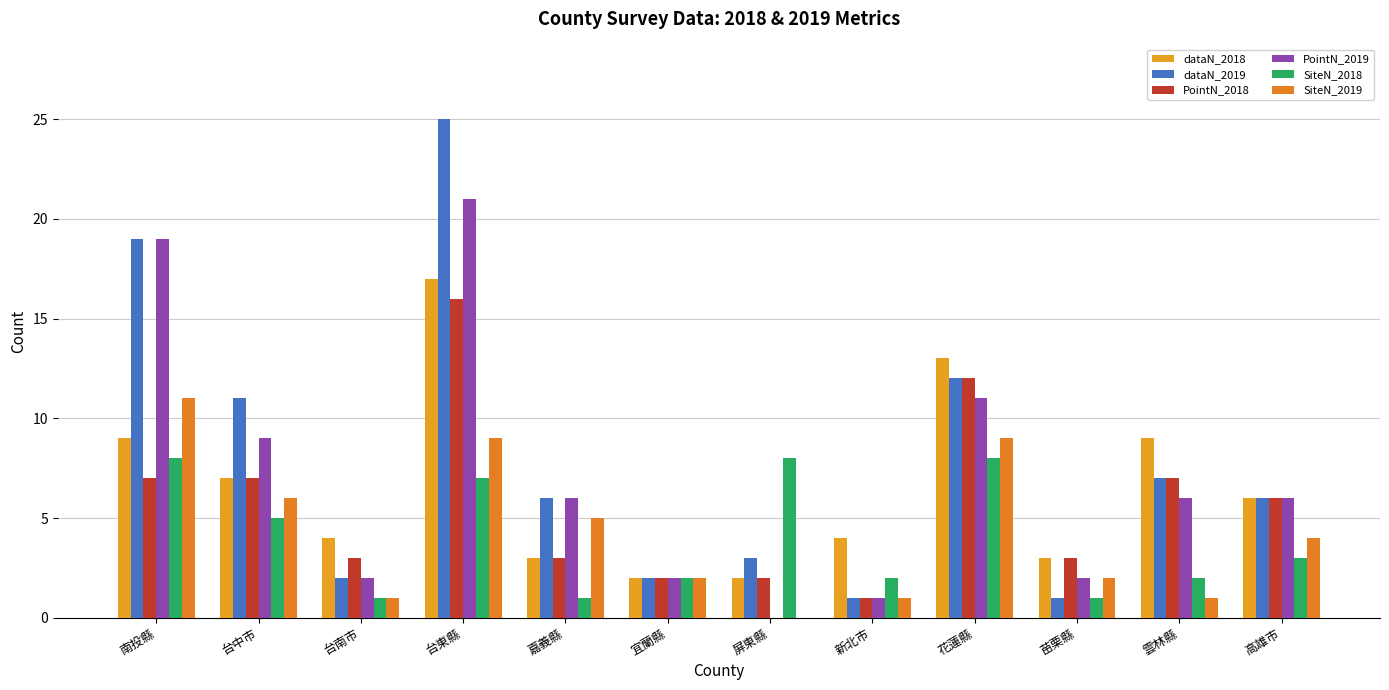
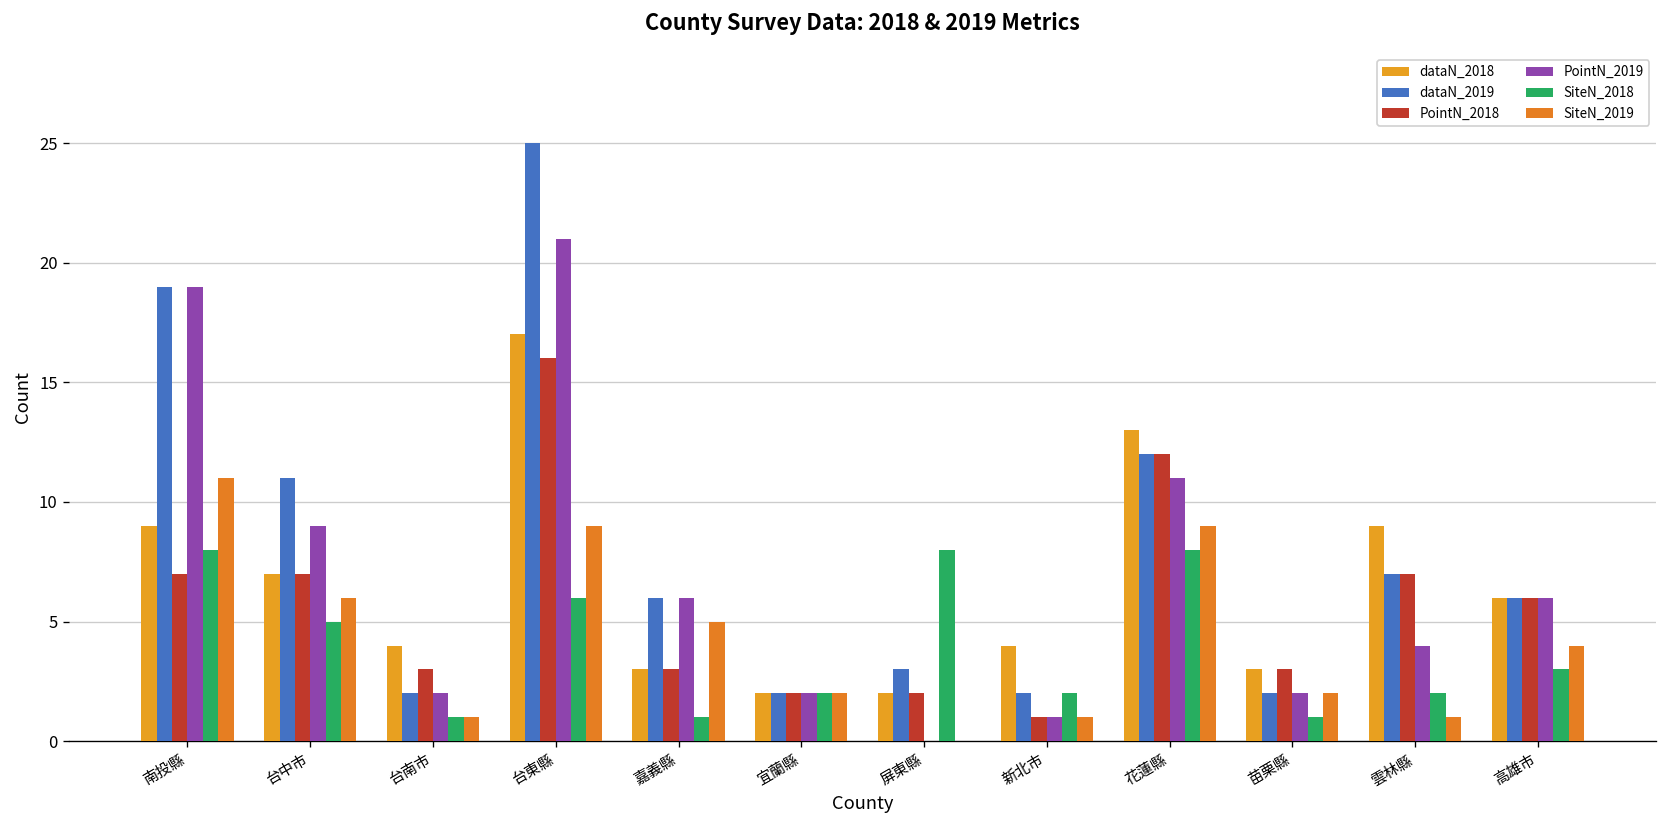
  {
    "dataN_2019": {
      "南投縣": 19,
      "台中市": 11,
      "台南市": 2,
      "台東縣": 25,
      "嘉義縣": 6,
      "宜蘭縣": 2,
      "屏東縣": 3,
-     "新北市": 1,
+     "新北市": 2,
      "花蓮縣": 12,
-     "苗栗縣": 1,
+     "苗栗縣": 2,
      "雲林縣": 7,
      "高雄市": 6
    },
    "PointN_2018": {
      "南投縣": 7,
      "台中市": 7,
      "台南市": 3,
      "台東縣": 16,
      "嘉義縣": 3,
      "宜蘭縣": 2,
      "屏東縣": 2,
      "新北市": 1,
      "花蓮縣": 12,
      "苗栗縣": 3,
      "雲林縣": 7,
      "高雄市": 6
    },
    "PointN_2019": {
      "南投縣": 19,
      "台中市": 9,
      "台南市": 2,
      "台東縣": 21,
      "嘉義縣": 6,
      "宜蘭縣": 2,
      "屏東縣": 0,
      "新北市": 1,
      "花蓮縣": 11,
      "苗栗縣": 2,
-     "雲林縣": 6,
+     "雲林縣": 4,
      "高雄市": 6
    },
    "SiteN_2018": {
      "南投縣": 8,
      "台中市": 5,
      "台南市": 1,
-     "台東縣": 7,
+     "台東縣": 6,
      "嘉義縣": 1,
      "宜蘭縣": 2,
      "屏東縣": 8,
      "新北市": 2,
      "花蓮縣": 8,
      "苗栗縣": 1,
      "雲林縣": 2,
      "高雄市": 3
    }
  }
